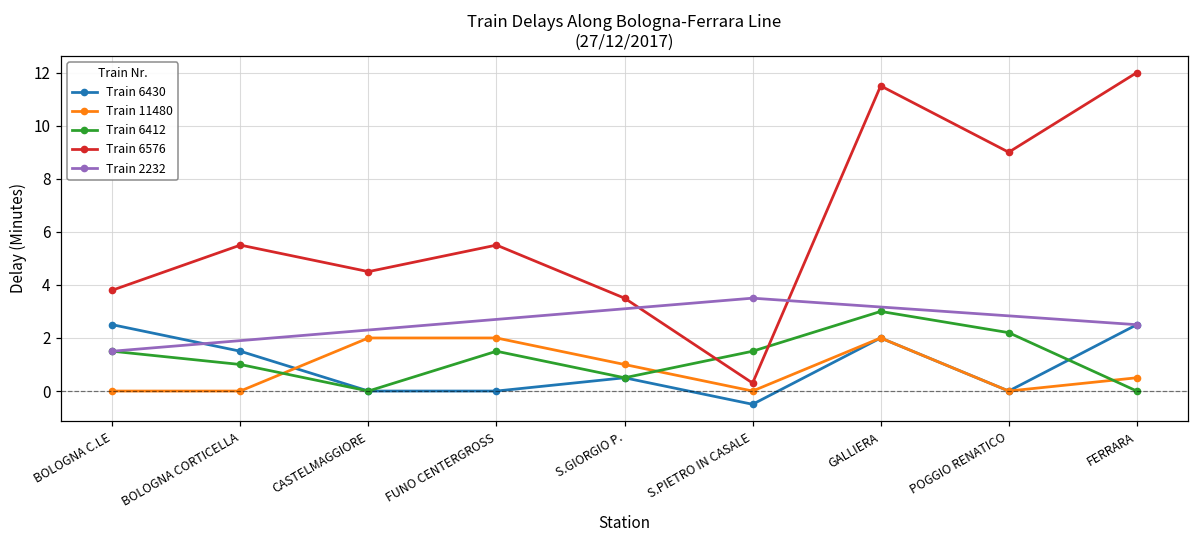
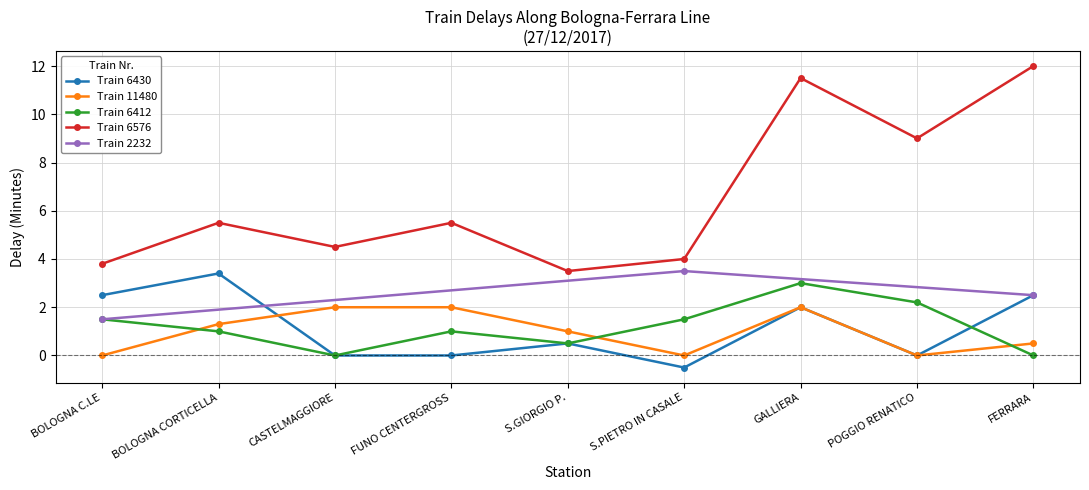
  {
    "Train 6430": {
      "BOLOGNA C.LE": 2.5,
-     "BOLOGNA CORTICELLA": 1.5,
+     "BOLOGNA CORTICELLA": 3.4,
      "FUNO CENTERGROSS": 0.0,
      "S.PIETRO IN CASALE": -0.5
    },
    "Train 11480": {
      "BOLOGNA C.LE": 0.0,
-     "BOLOGNA CORTICELLA": 0.0,
+     "BOLOGNA CORTICELLA": 1.3,
      "CASTELMAGGIORE": 2.0,
      "FUNO CENTERGROSS": 2.0,
      "S.GIORGIO P.": 1.0,
      "S.PIETRO IN CASALE": 0.0,
      "FERRARA": 0.5
    },
    "Train 6412": {
      "BOLOGNA CORTICELLA": 1.0,
-     "FUNO CENTERGROSS": 1.5,
+     "FUNO CENTERGROSS": 1.0,
      "S.PIETRO IN CASALE": 1.5,
      "GALLIERA": 3.0,
      "POGGIO RENATICO": 2.2,
      "FERRARA": 0.0
    },
    "Train 6576": {
      "BOLOGNA C.LE": 3.8,
      "BOLOGNA CORTICELLA": 5.5,
      "CASTELMAGGIORE": 4.5,
      "FUNO CENTERGROSS": 5.5,
      "S.GIORGIO P.": 3.5,
-     "S.PIETRO IN CASALE": 0.3,
+     "S.PIETRO IN CASALE": 4.0,
      "GALLIERA": 11.5,
      "POGGIO RENATICO": 9.0,
      "FERRARA": 12.0
    },
    "Train 2232": {
      "S.PIETRO IN CASALE": 3.5
    }
  }
